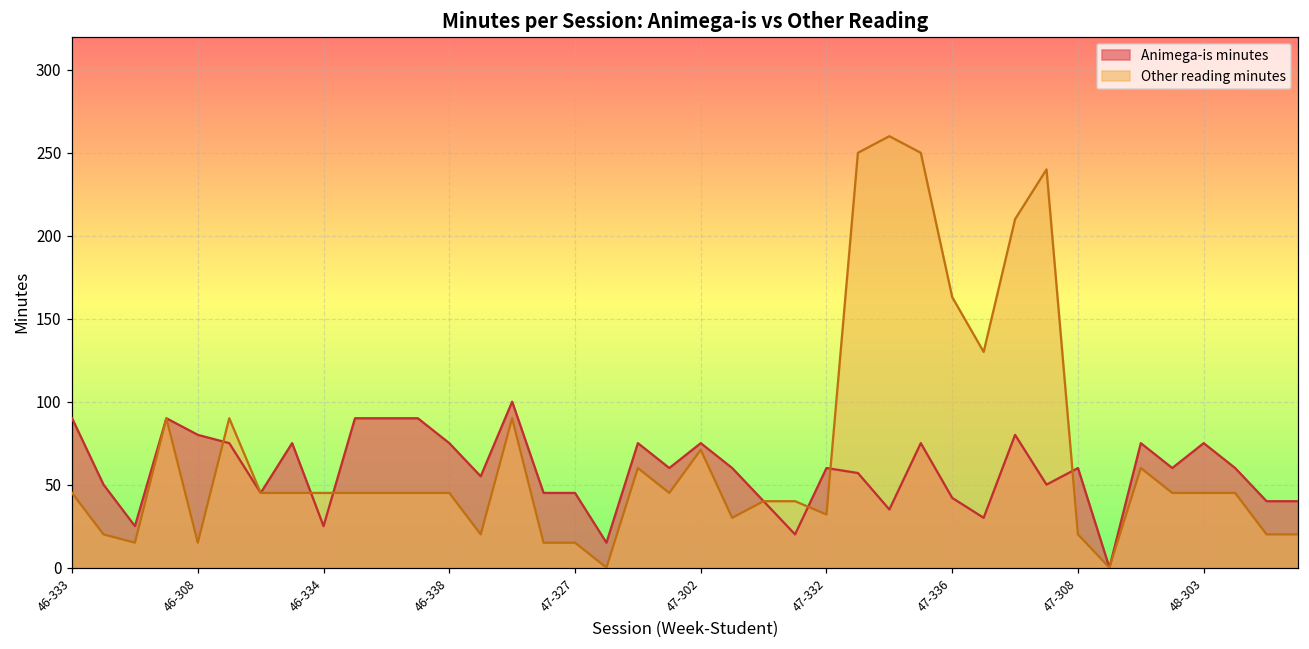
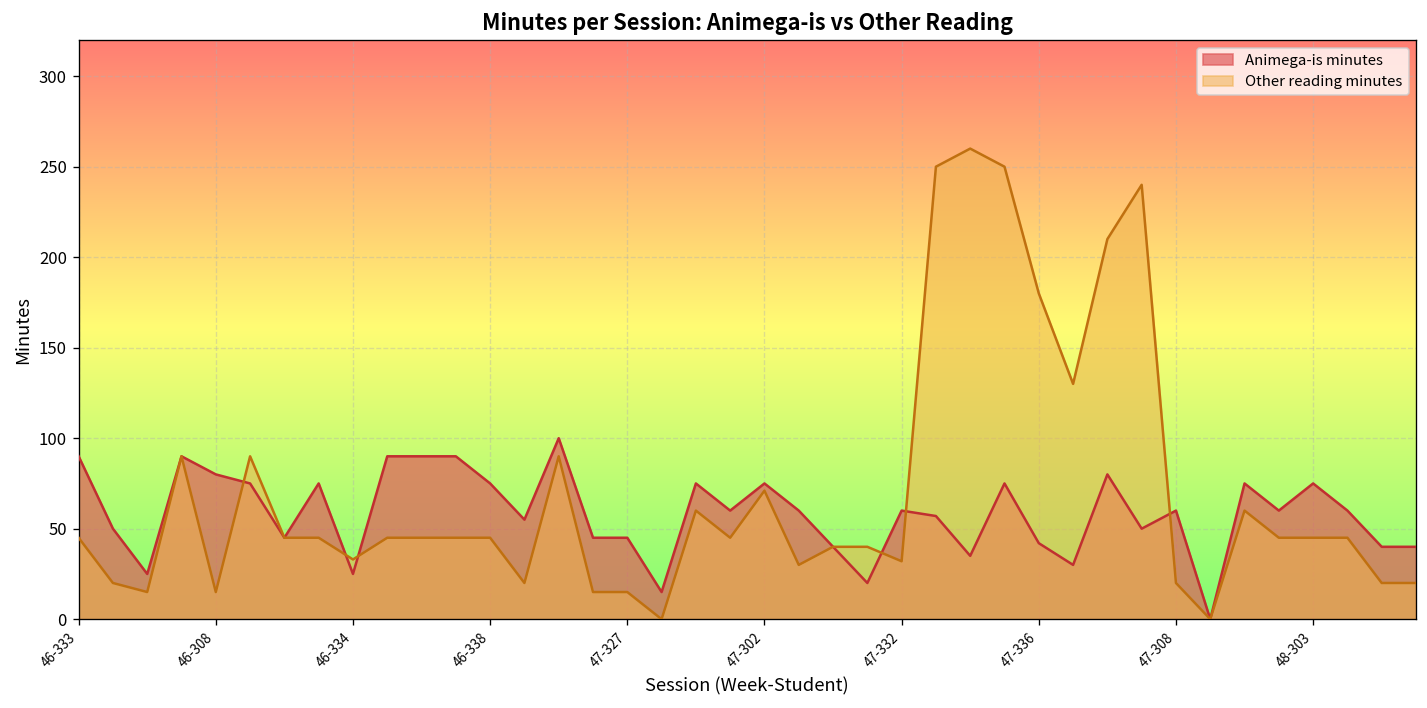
  {
    "Animega-is minutes": {
      "46-333": 90,
      "46-308": 80,
      "46-334": 25,
      "46-338": 75,
      "47-327": 45,
      "47-302": 75,
      "47-332": 60,
      "47-336": 42,
      "47-308": 60,
      "48-303": 75
    },
    "Other reading minutes": {
      "46-333": 45,
      "46-308": 15,
-     "46-334": 45,
+     "46-334": 33,
      "46-338": 45,
      "47-327": 15,
      "47-302": 71,
      "47-332": 32,
-     "47-336": 163,
+     "47-336": 180,
      "47-308": 20,
      "48-303": 45
    }
  }
